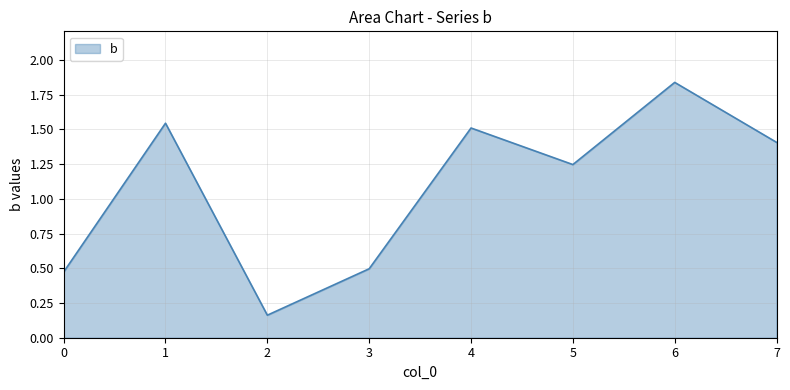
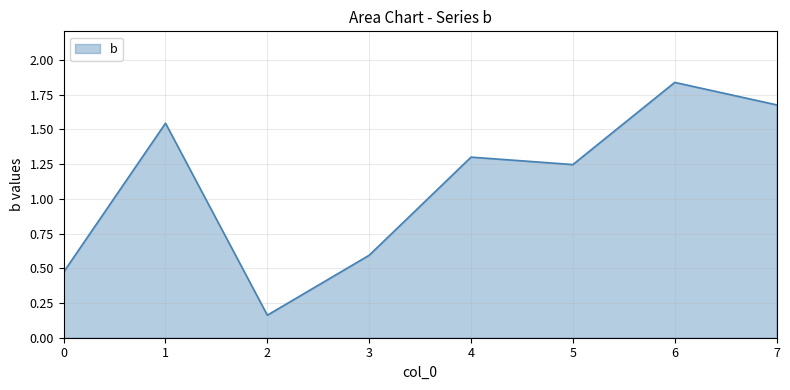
  {
    "0": 0.47,
    "1": 1.54,
    "2": 0.16,
-   "3": 0.50,
-   "4": 1.51,
+   "3": 0.59,
+   "4": 1.30,
    "5": 1.25,
    "6": 1.84,
-   "7": 1.41
+   "7": 1.68
  }
